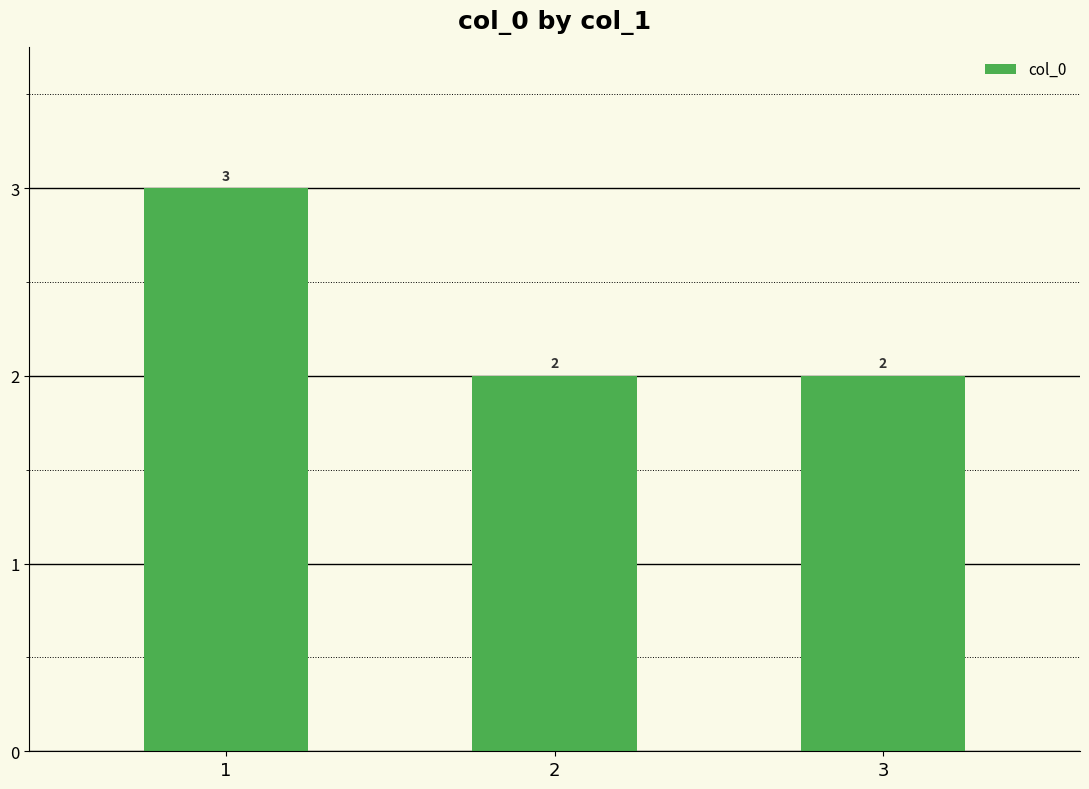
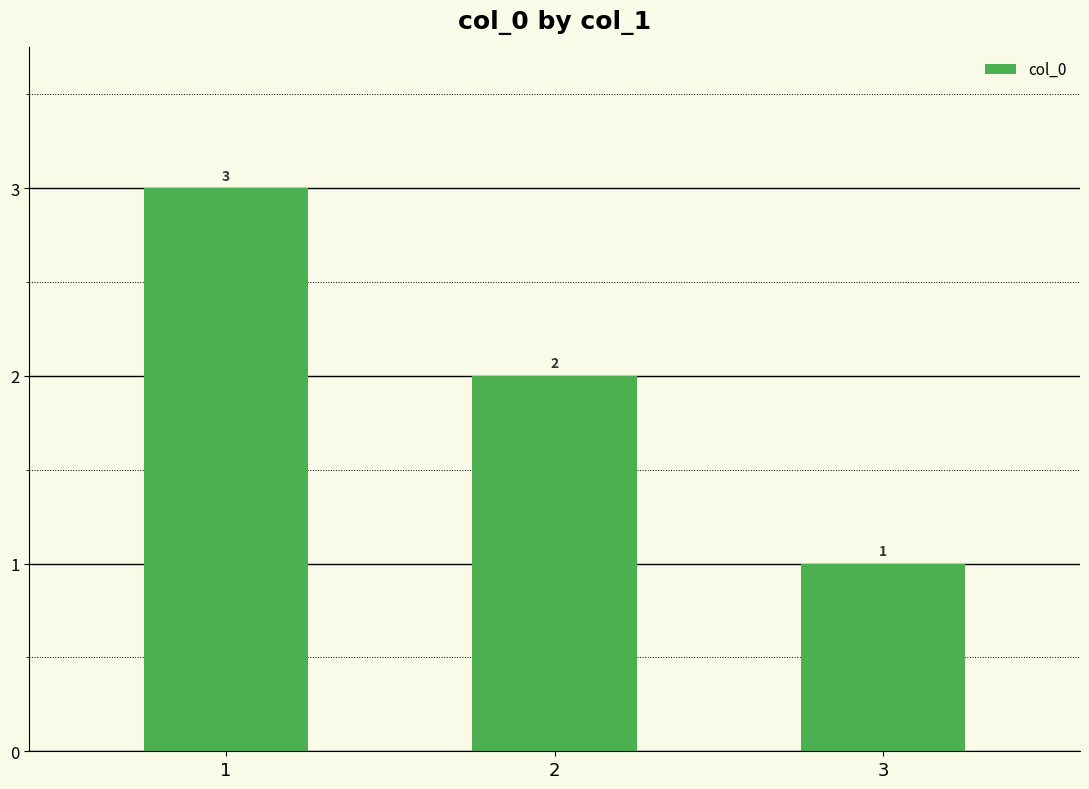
  {
    "1": 3,
    "2": 2,
-   "3": 2
+   "3": 1
  }
